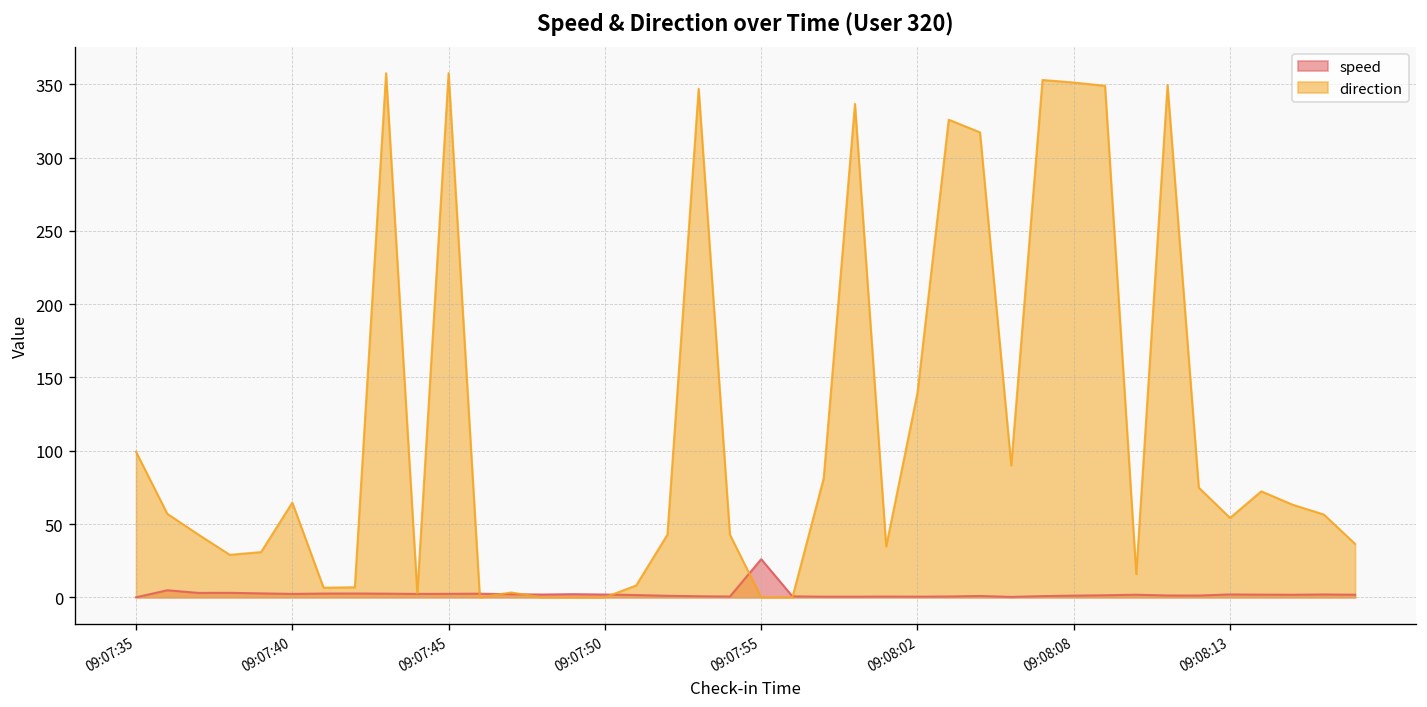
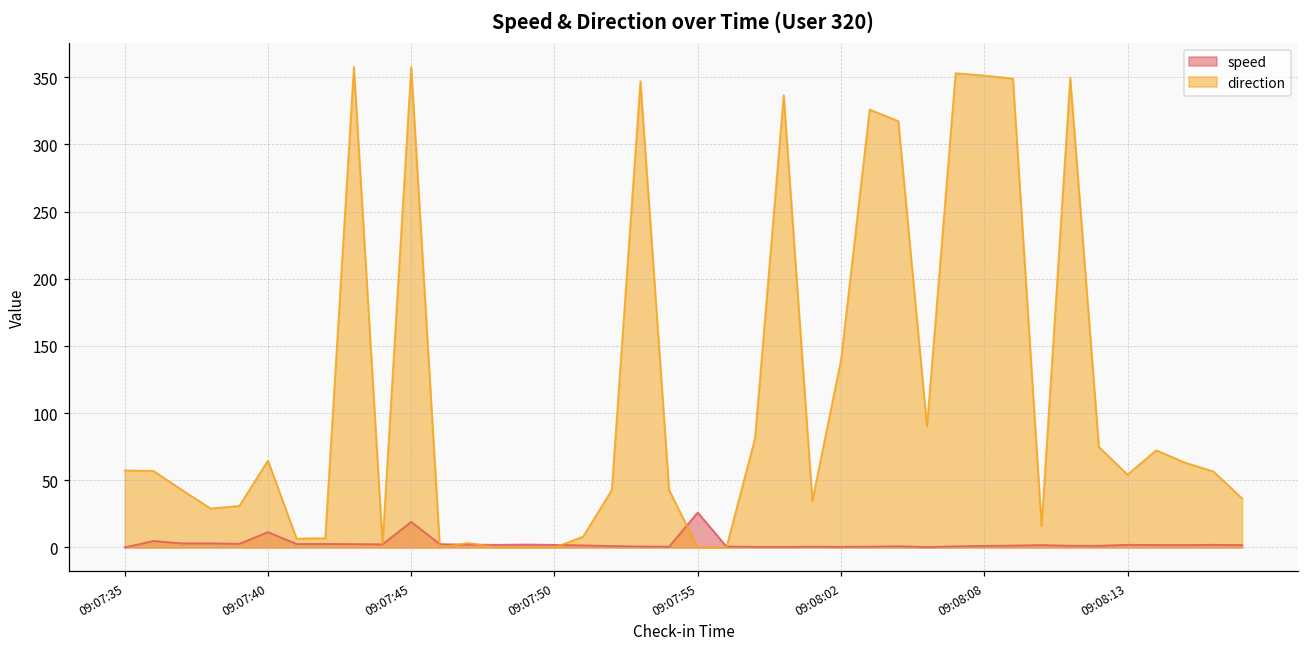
  {
    "speed": {
      "09:07:35": 0,
-     "09:07:40": 2,
-     "09:07:45": 2,
+     "09:07:40": 11,
+     "09:07:45": 19,
      "09:07:55": 26,
      "09:08:02": 0,
      "09:08:08": 1,
      "09:08:13": 2
    },
    "direction": {
-     "09:07:35": 99,
+     "09:07:35": 57,
      "09:07:40": 65,
      "09:07:45": 358,
      "09:07:55": 0,
      "09:08:02": 140,
      "09:08:08": 351,
      "09:08:13": 54
    }
  }
